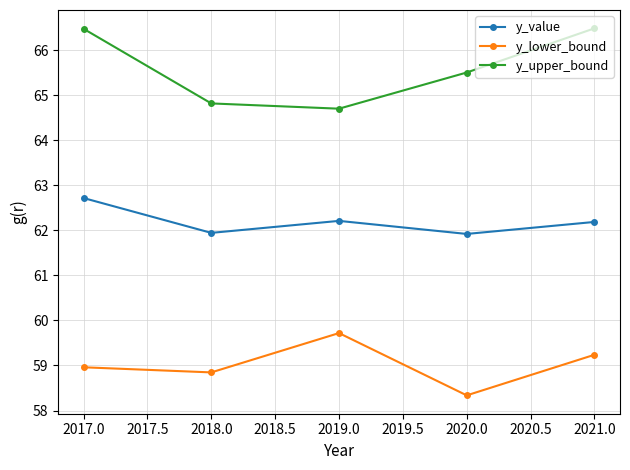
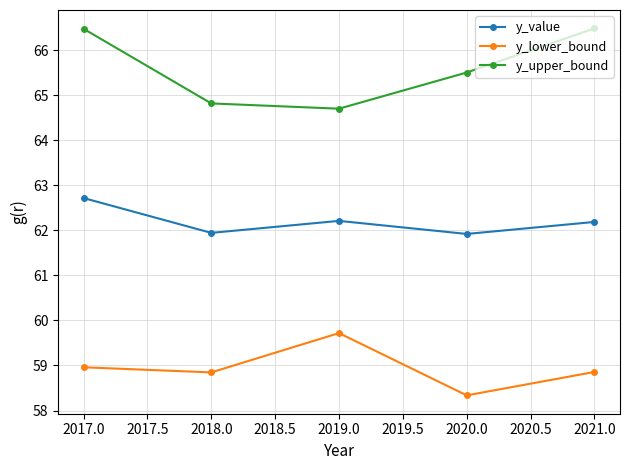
  {
    "y_value": {
      "2017.0": 62.7,
      "2018.0": 61.9,
      "2019.0": 62.2,
      "2020.0": 61.9,
      "2021.0": 62.2
    },
    "y_lower_bound": {
      "2017.0": 59.0,
      "2018.0": 58.8,
      "2019.0": 59.7,
      "2020.0": 58.3,
-     "2021.0": 59.2
+     "2021.0": 58.9
    },
    "y_upper_bound": {
      "2017.0": 66.5,
      "2018.0": 64.8,
      "2019.0": 64.7,
      "2020.0": 65.5
    }
  }
